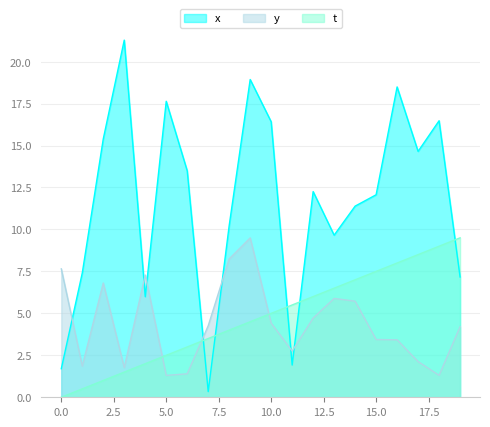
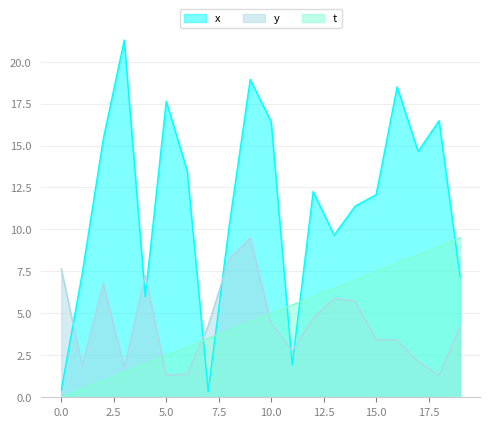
  {
    "x": {
-     "0.0": 1.7,
+     "0.0": 0.4,
      "5.0": 17.6,
      "10.0": 16.4,
      "15.0": 12.1
    }
  }
